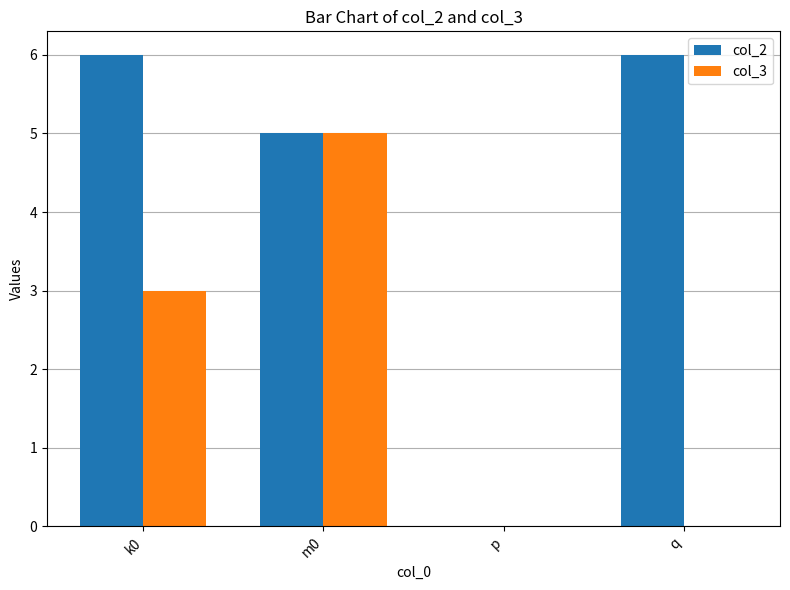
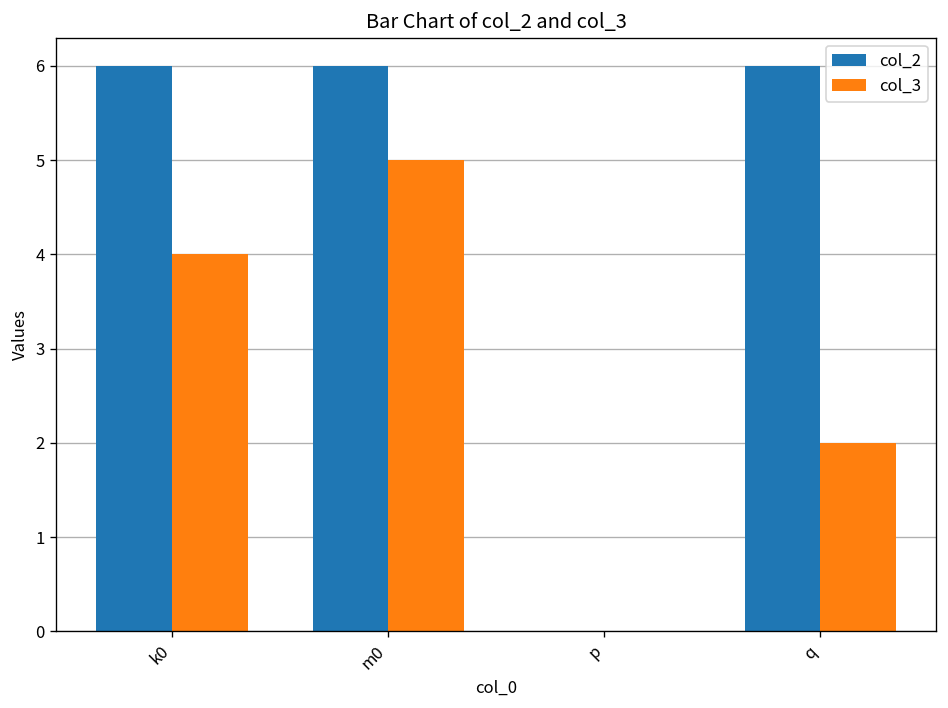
  {
    "col_2": {
      "k0": 6,
-     "m0": 5,
+     "m0": 6,
      "p": 0,
      "q": 6
    },
    "col_3": {
-     "k0": 3,
+     "k0": 4,
      "m0": 5,
      "p": 0,
-     "q": 0
+     "q": 2
    }
  }
